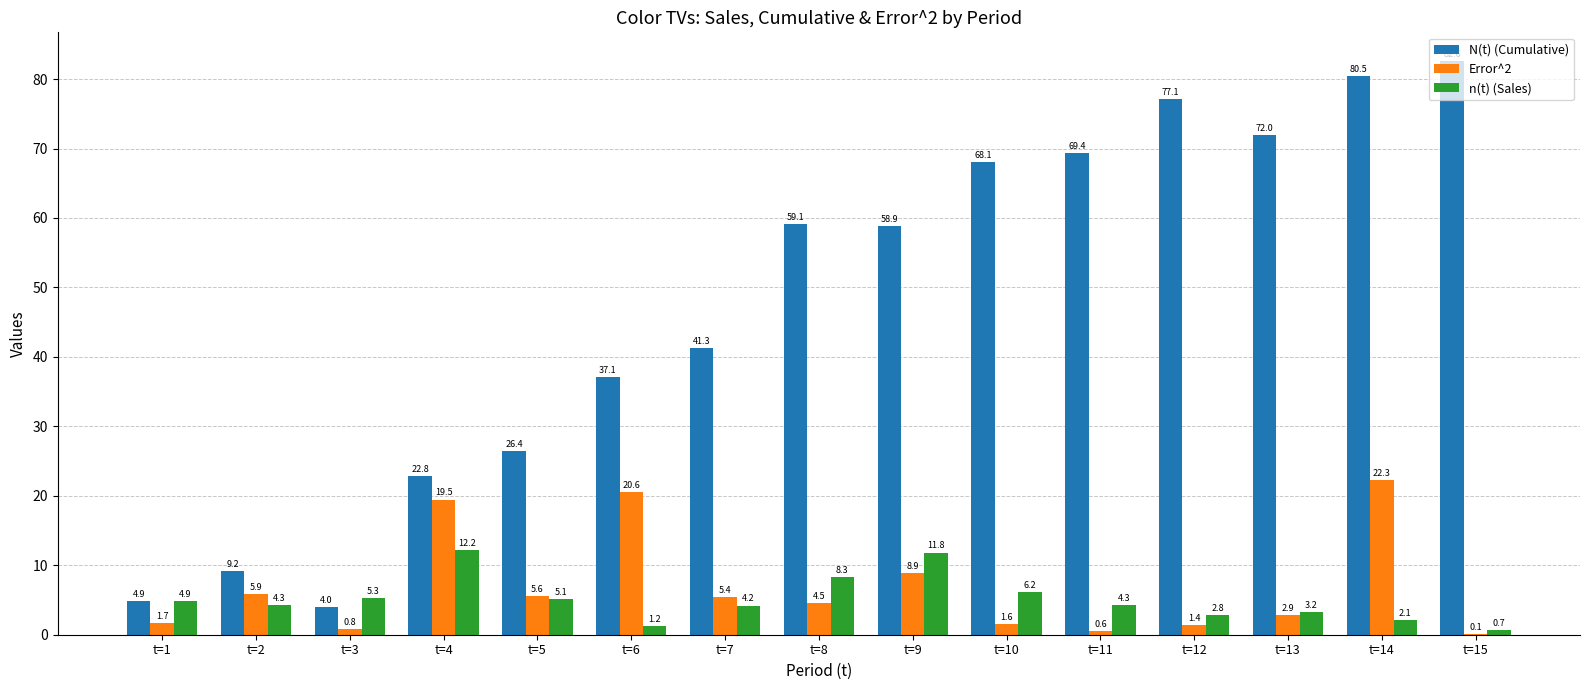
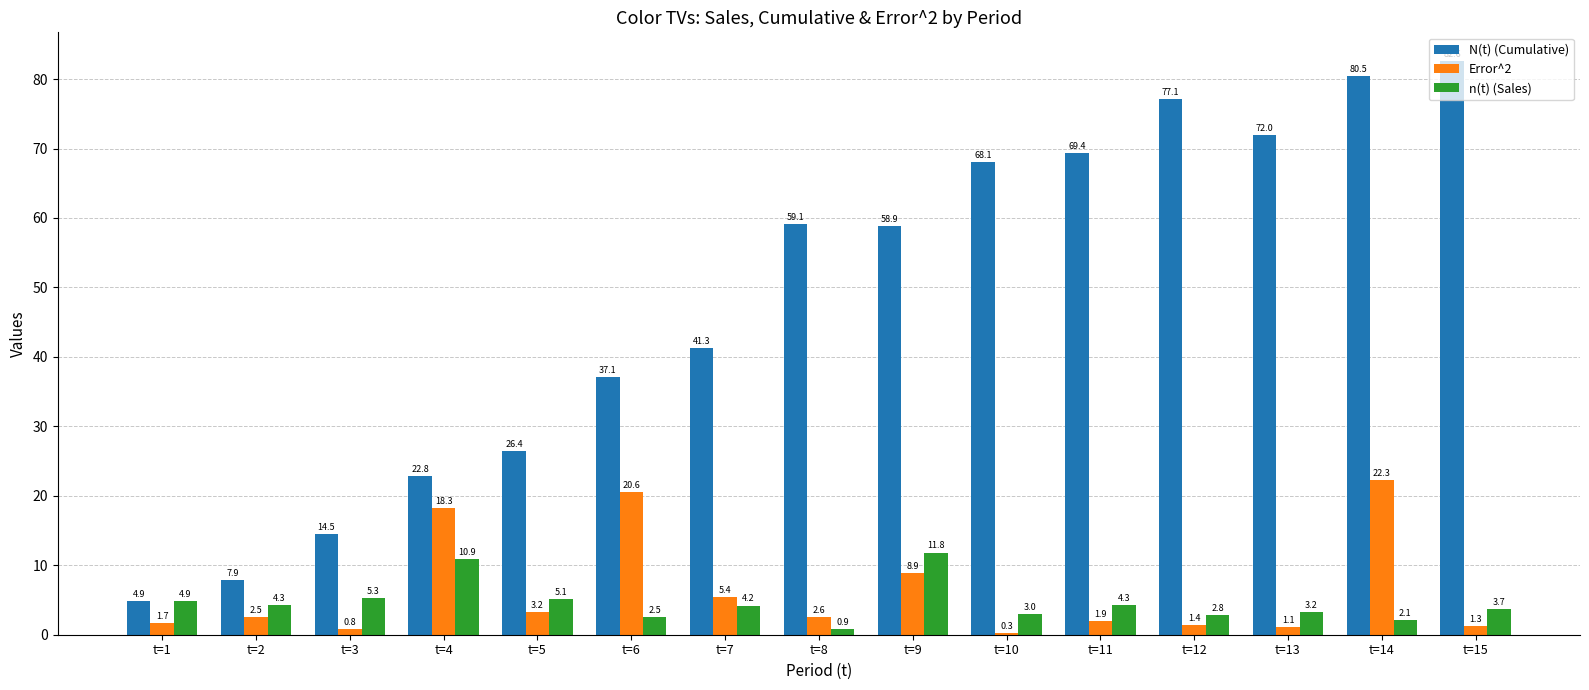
  {
    "N(t) (Cumulative)": {
      "t=1": 4.9,
-     "t=2": 9.2,
-     "t=3": 4.0,
+     "t=2": 7.9,
+     "t=3": 14.5,
      "t=4": 22.8,
      "t=5": 26.4,
      "t=6": 37.1,
      "t=7": 41.3,
      "t=8": 59.1,
      "t=9": 58.9,
      "t=10": 68.1,
      "t=11": 69.4,
      "t=12": 77.1,
      "t=13": 72.0,
      "t=14": 80.5
    },
    "Error^2": {
      "t=1": 1.7,
-     "t=2": 5.9,
+     "t=2": 2.5,
      "t=3": 0.8,
-     "t=4": 19.5,
-     "t=5": 5.6,
+     "t=4": 18.3,
+     "t=5": 3.2,
      "t=6": 20.6,
      "t=7": 5.4,
-     "t=8": 4.5,
+     "t=8": 2.6,
      "t=9": 8.9,
-     "t=10": 1.6,
-     "t=11": 0.6,
+     "t=10": 0.3,
+     "t=11": 1.9,
      "t=12": 1.4,
-     "t=13": 2.9,
+     "t=13": 1.1,
      "t=14": 22.3,
-     "t=15": 0.1
+     "t=15": 1.3
    },
    "n(t) (Sales)": {
      "t=1": 4.9,
      "t=2": 4.3,
      "t=3": 5.3,
-     "t=4": 12.2,
+     "t=4": 10.9,
      "t=5": 5.1,
-     "t=6": 1.2,
+     "t=6": 2.5,
      "t=7": 4.2,
-     "t=8": 8.3,
+     "t=8": 0.9,
      "t=9": 11.8,
-     "t=10": 6.2,
+     "t=10": 3.0,
      "t=11": 4.3,
      "t=12": 2.8,
      "t=13": 3.2,
      "t=14": 2.1,
-     "t=15": 0.7
+     "t=15": 3.7
    }
  }
